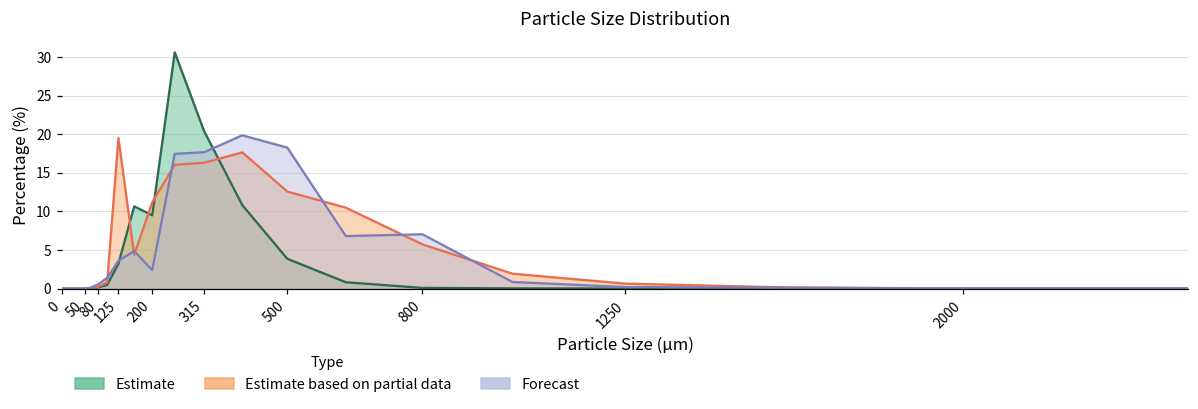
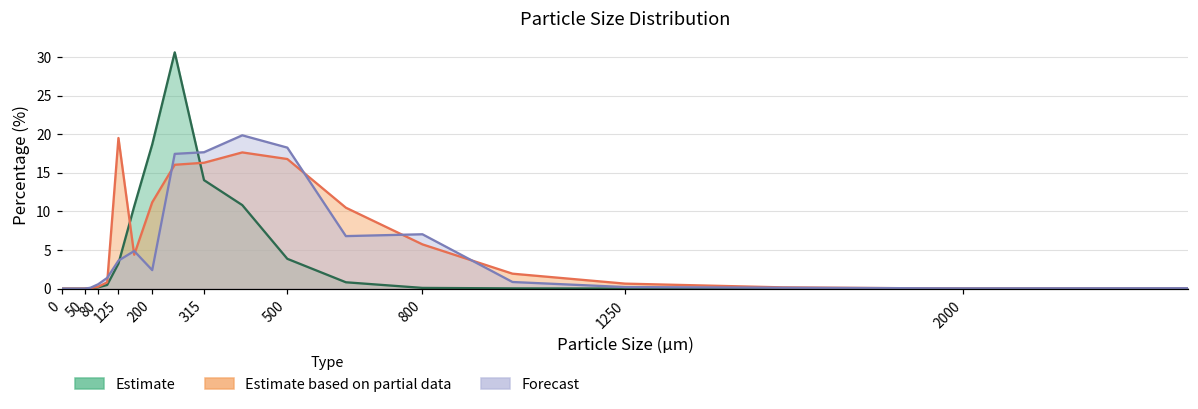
  {
    "Estimate": {
      "125": 3,
-     "200": 9,
-     "315": 20,
+     "200": 19,
+     "315": 14,
      "500": 4,
      "800": 0
    },
    "Estimate based on partial data": {
      "125": 20,
      "200": 11,
      "315": 16,
-     "500": 13,
+     "500": 17,
      "800": 6,
      "1250": 1
    },
    "Forecast": {
      "125": 4,
      "200": 2,
      "315": 18,
      "500": 18,
      "800": 7
    }
  }
